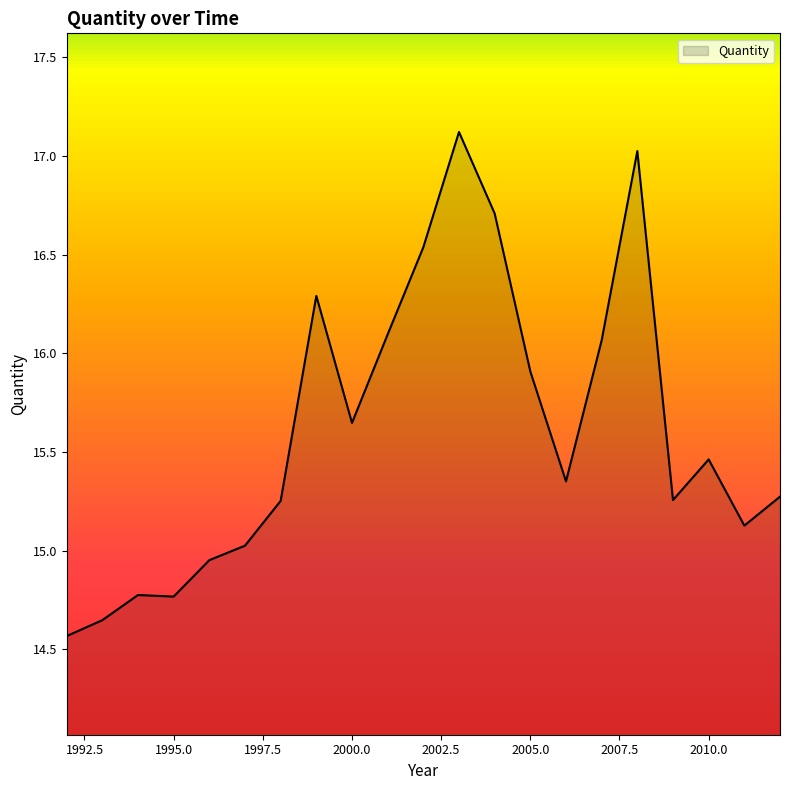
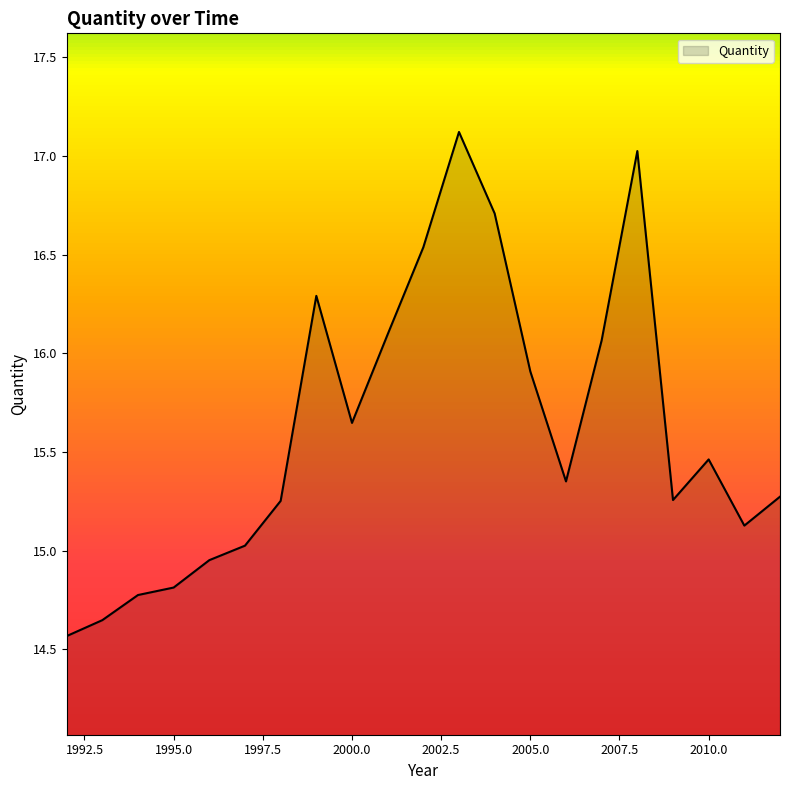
  {
-   "1995.0": 14.77,
+   "1995.0": 14.81,
    "2000.0": 15.65,
    "2005.0": 15.91,
    "2010.0": 15.46
  }
